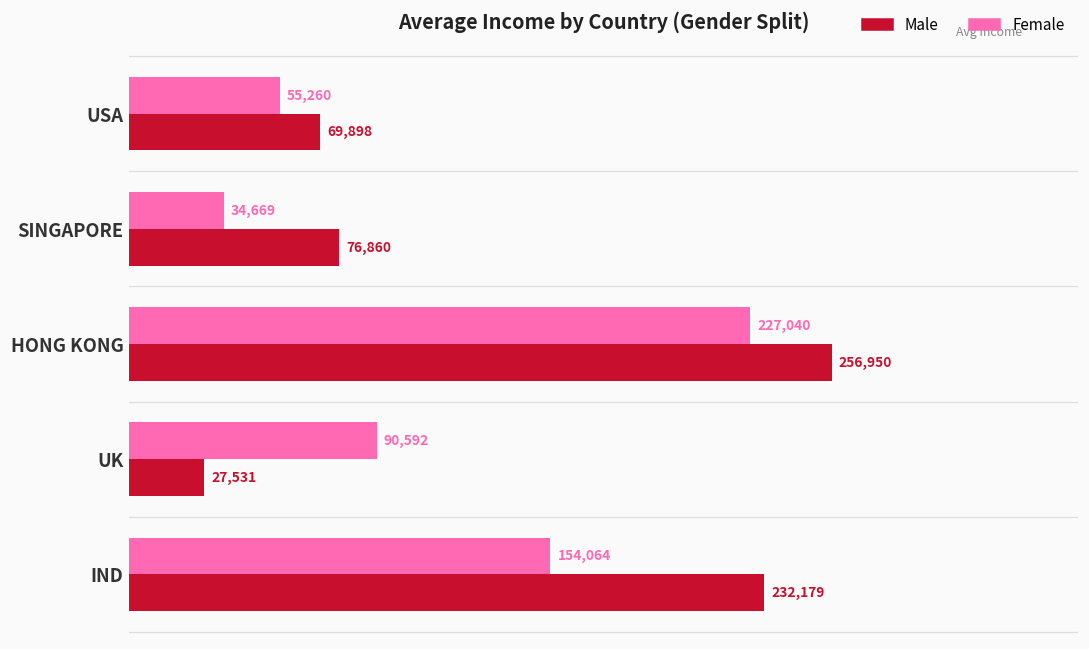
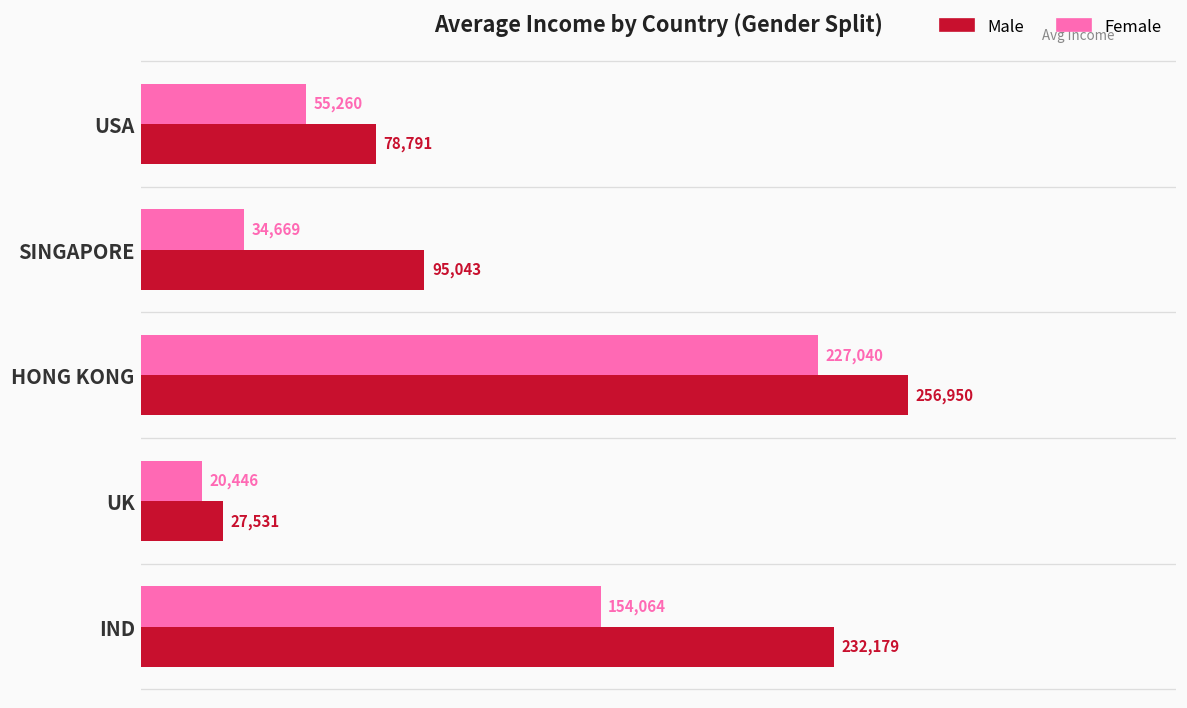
  {
    "Male": {
-     "USA": "69,898",
-     "SINGAPORE": "76,860",
+     "USA": "78,791",
+     "SINGAPORE": "95,043",
      "HONG KONG": "256,950",
      "UK": "27,531",
      "IND": "232,179"
    },
    "Female": {
      "USA": "55,260",
      "SINGAPORE": "34,669",
      "HONG KONG": "227,040",
-     "UK": "90,592",
+     "UK": "20,446",
      "IND": "154,064"
    }
  }
